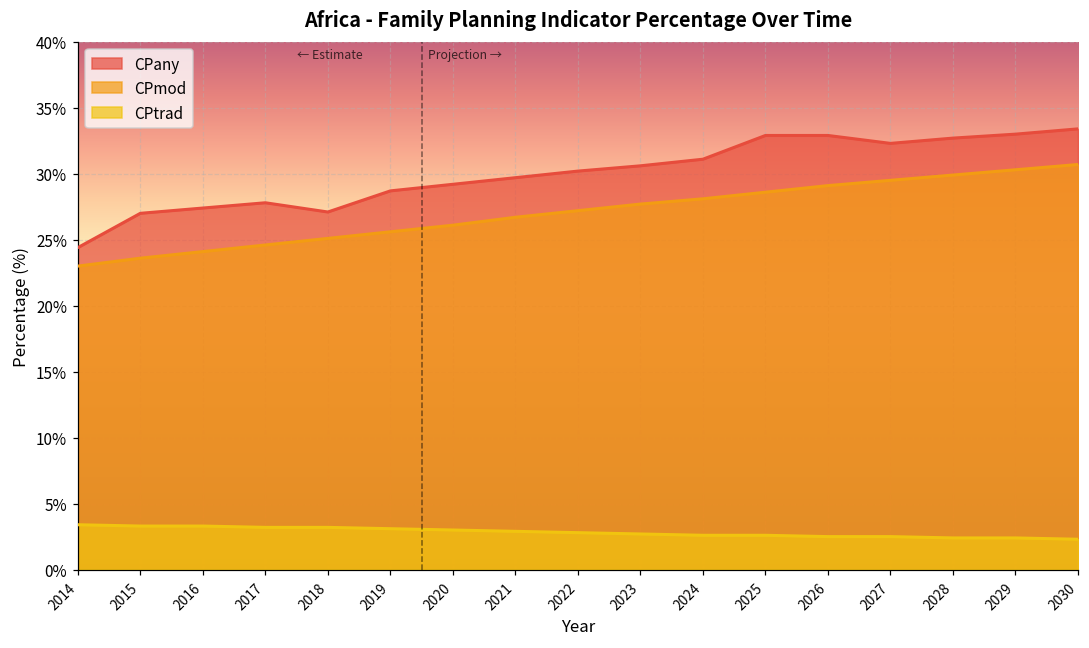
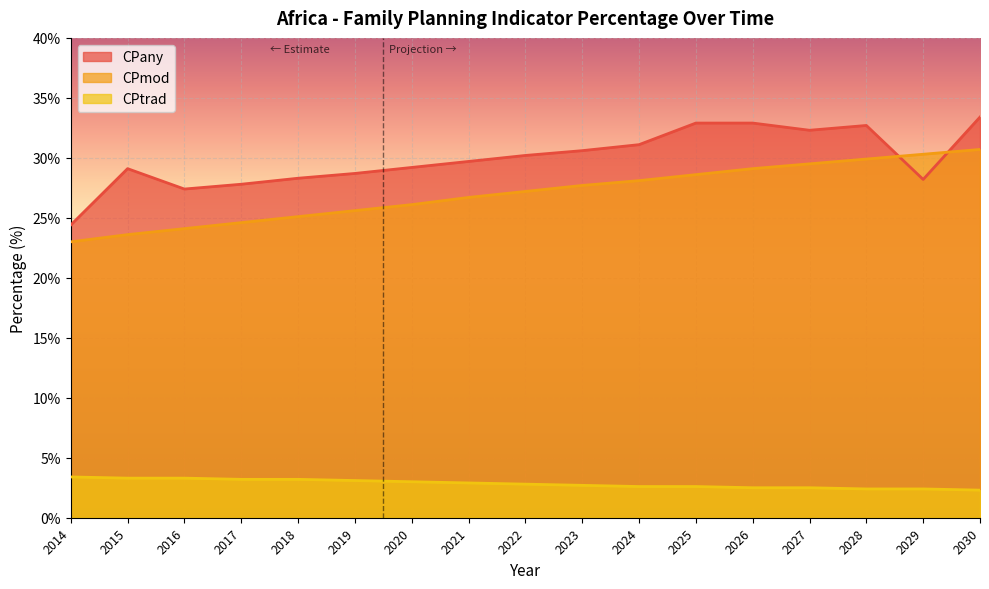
  {
    "CPany": {
      "2014": "24.4%",
-     "2015": "27.0%",
+     "2015": "29.1%",
      "2016": "27.4%",
      "2017": "27.8%",
-     "2018": "27.1%",
+     "2018": "28.3%",
      "2019": "28.7%",
      "2020": "29.2%",
      "2021": "29.7%",
      "2022": "30.2%",
      "2023": "30.6%",
      "2024": "31.1%",
      "2025": "32.9%",
      "2026": "32.9%",
      "2027": "32.3%",
      "2028": "32.7%",
-     "2029": "33.0%",
+     "2029": "28.2%",
      "2030": "33.4%"
    }
  }
